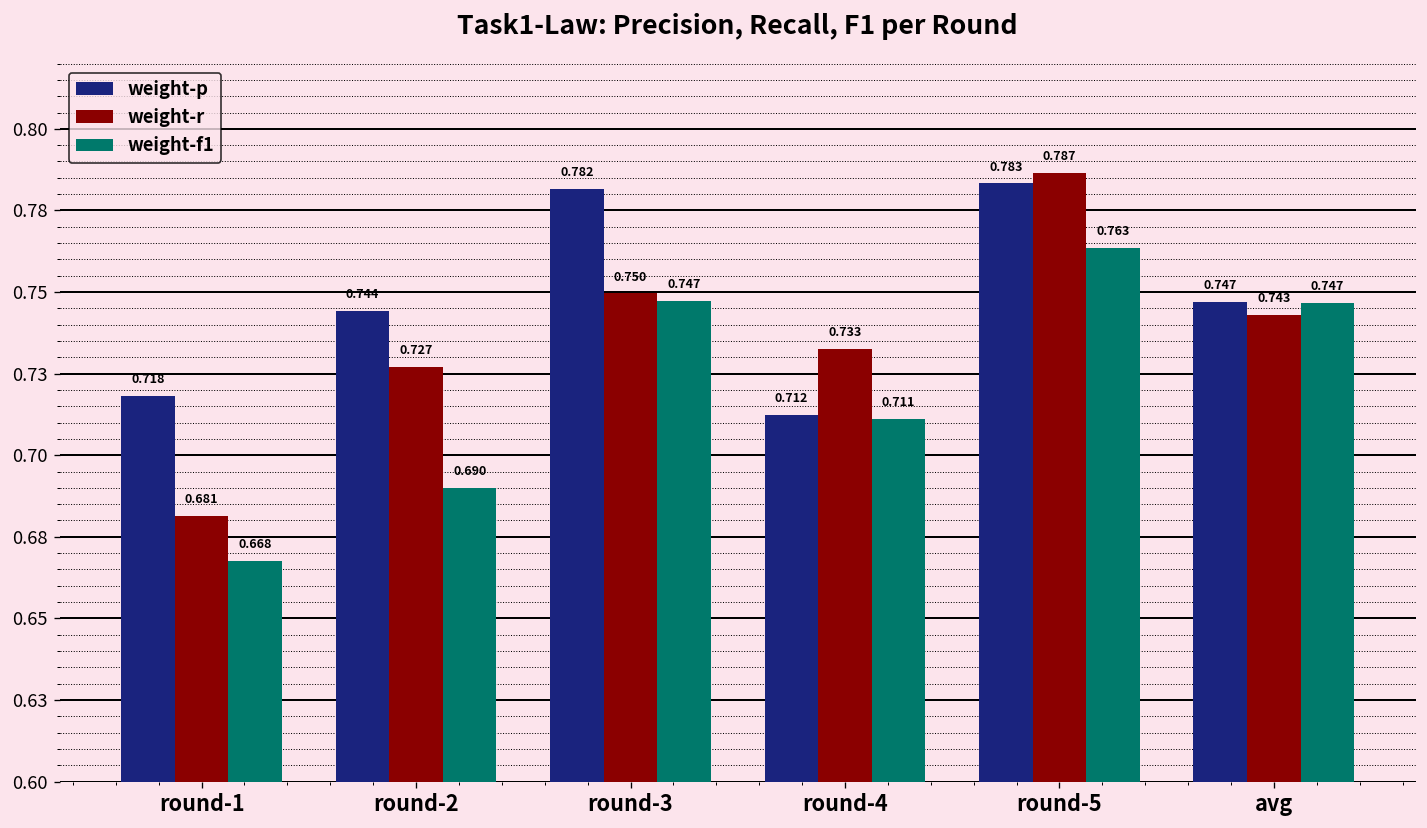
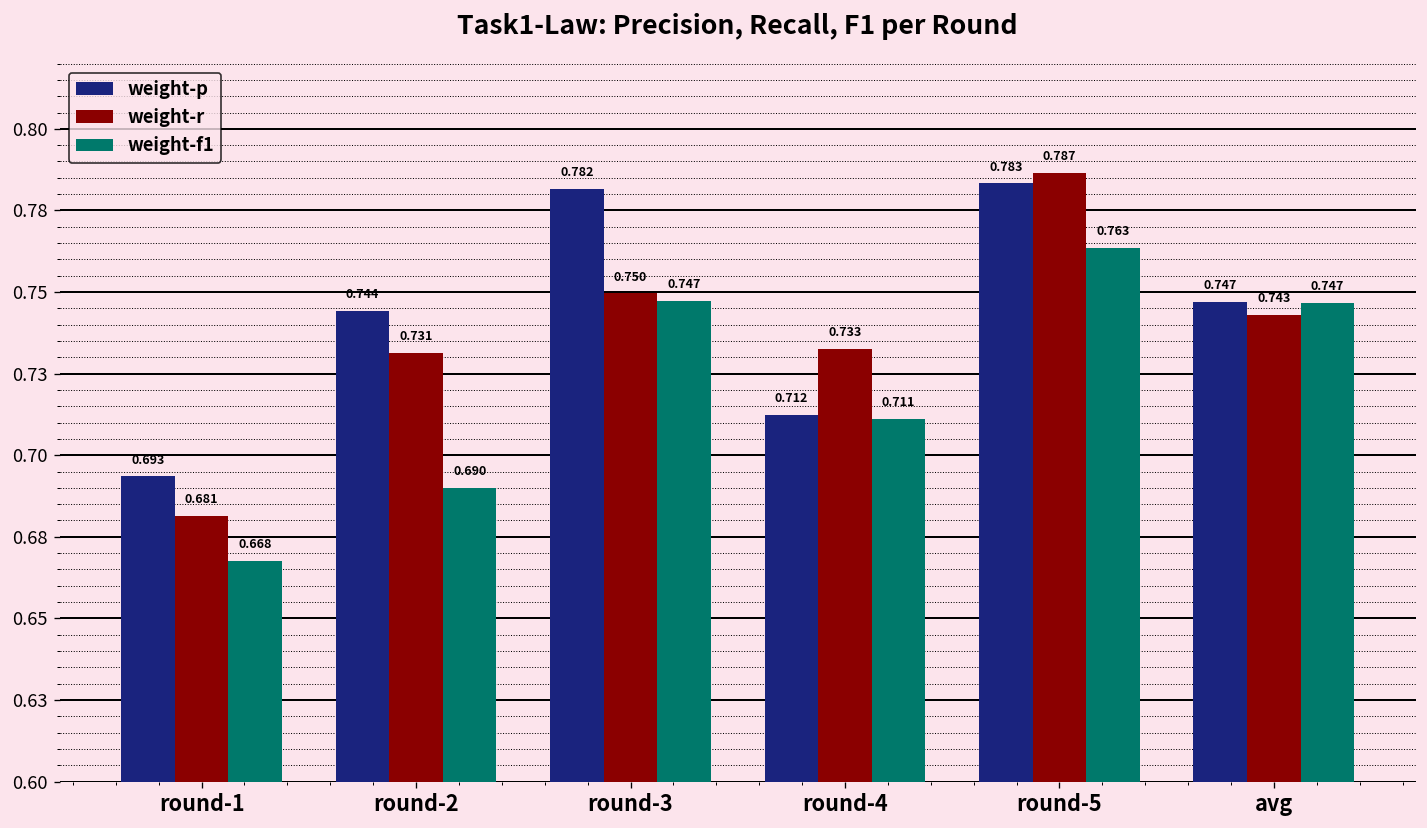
  {
    "weight-p": {
-     "round-1": 0.718,
+     "round-1": 0.693,
      "round-2": 0.744,
      "round-3": 0.782,
      "round-4": 0.712,
      "round-5": 0.783,
      "avg": 0.747
    },
    "weight-r": {
      "round-1": 0.681,
-     "round-2": 0.727,
+     "round-2": 0.731,
      "round-3": 0.750,
      "round-4": 0.733,
      "round-5": 0.787,
      "avg": 0.743
    },
    "weight-f1": {
      "round-1": 0.668,
      "round-2": 0.690,
      "round-3": 0.747,
      "round-4": 0.711,
      "round-5": 0.763,
      "avg": 0.747
    }
  }
